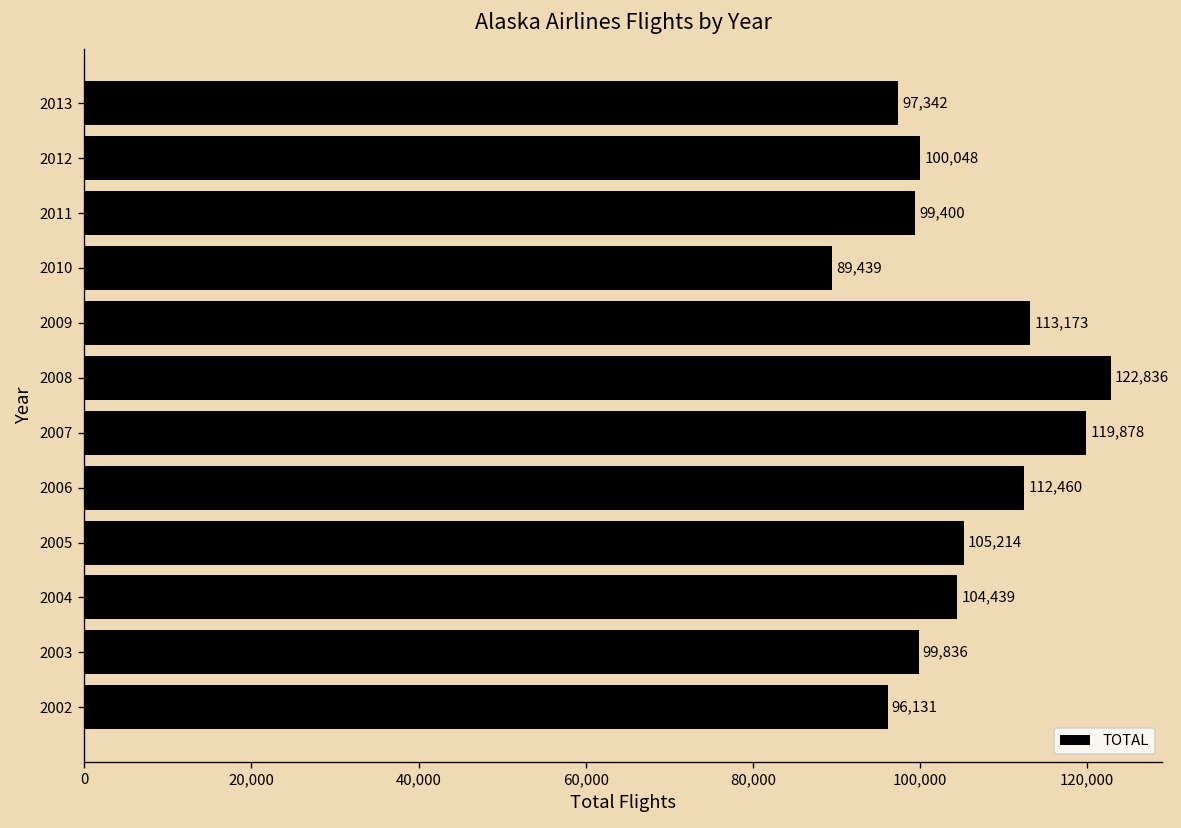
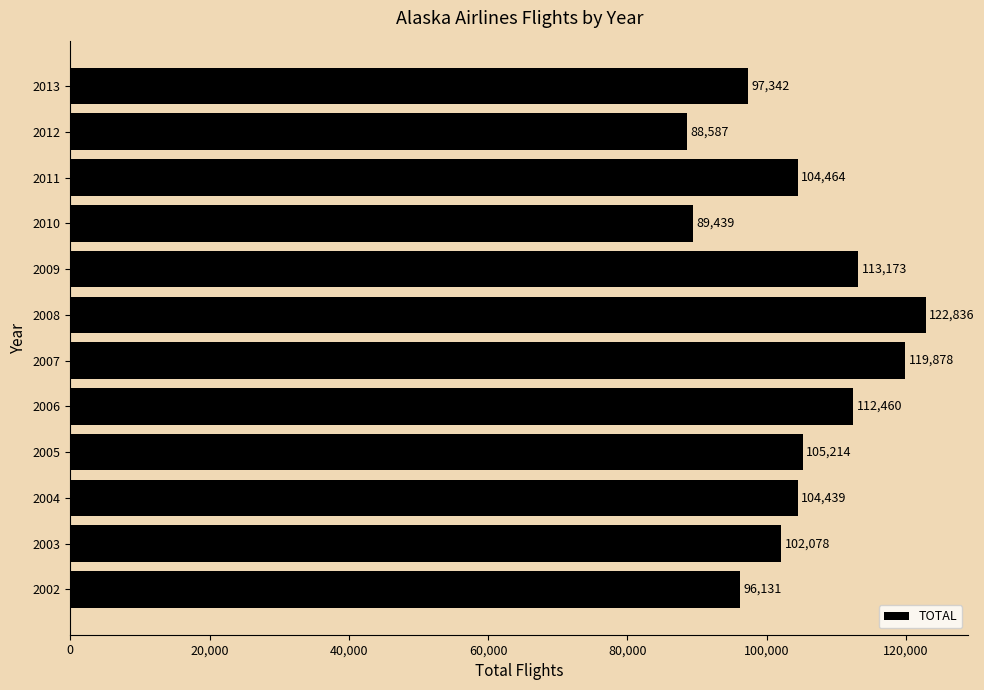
  {
    "2013": "97,342",
-   "2012": "100,048",
-   "2011": "99,400",
+   "2012": "88,587",
+   "2011": "104,464",
    "2010": "89,439",
    "2009": "113,173",
    "2008": "122,836",
    "2007": "119,878",
    "2006": "112,460",
    "2005": "105,214",
    "2004": "104,439",
-   "2003": "99,836",
+   "2003": "102,078",
    "2002": "96,131"
  }
